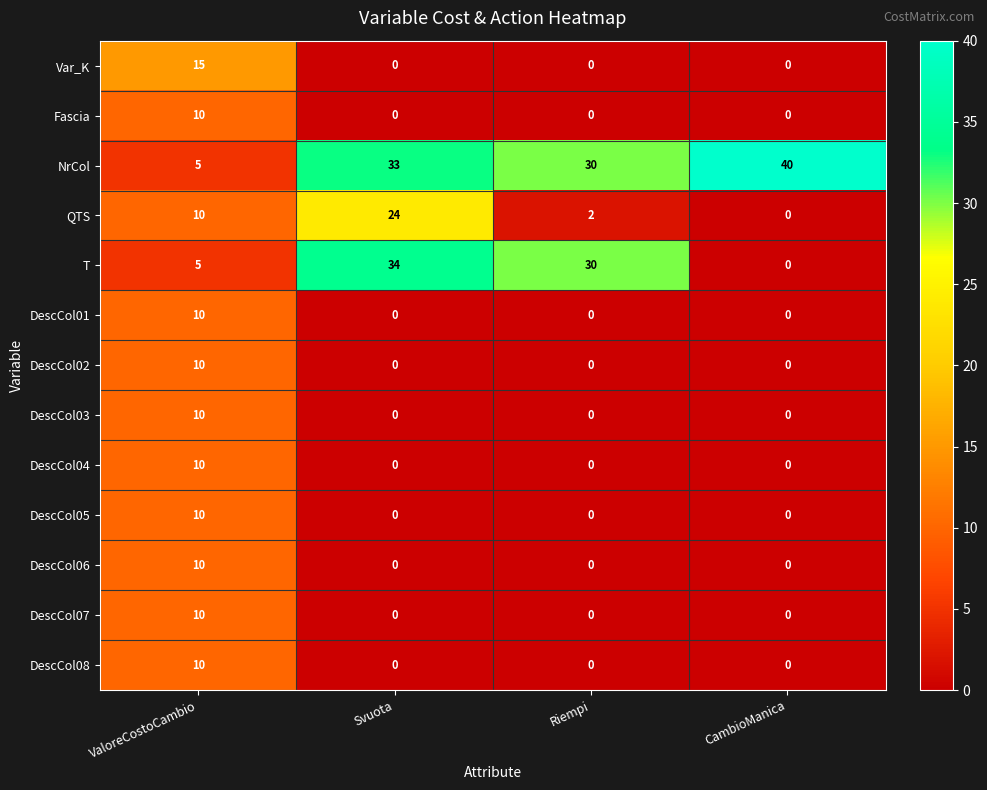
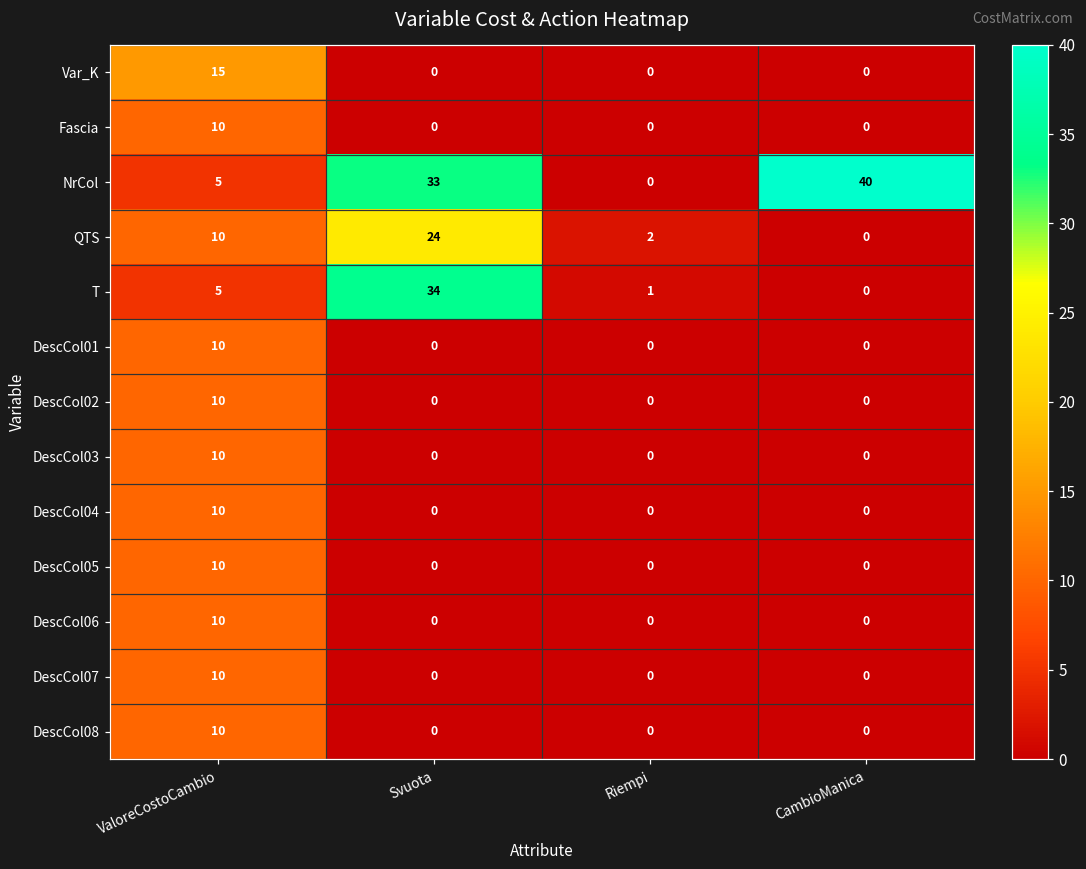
  {
    "Var_K": {
      "ValoreCostoCambio": 15,
      "Svuota": 0,
      "Riempi": 0,
      "CambioManica": 0
    },
    "Fascia": {
      "ValoreCostoCambio": 10,
      "Svuota": 0,
      "Riempi": 0,
      "CambioManica": 0
    },
    "NrCol": {
      "ValoreCostoCambio": 5,
      "Svuota": 33,
-     "Riempi": 30,
+     "Riempi": 0,
      "CambioManica": 40
    },
    "QTS": {
      "ValoreCostoCambio": 10,
      "Svuota": 24,
      "Riempi": 2,
      "CambioManica": 0
    },
    "T": {
      "ValoreCostoCambio": 5,
      "Svuota": 34,
-     "Riempi": 30,
+     "Riempi": 1,
      "CambioManica": 0
    },
    "DescCol01": {
      "ValoreCostoCambio": 10,
      "Svuota": 0,
      "Riempi": 0,
      "CambioManica": 0
    },
    "DescCol02": {
      "ValoreCostoCambio": 10,
      "Svuota": 0,
      "Riempi": 0,
      "CambioManica": 0
    },
    "DescCol03": {
      "ValoreCostoCambio": 10,
      "Svuota": 0,
      "Riempi": 0,
      "CambioManica": 0
    },
    "DescCol04": {
      "ValoreCostoCambio": 10,
      "Svuota": 0,
      "Riempi": 0,
      "CambioManica": 0
    },
    "DescCol05": {
      "ValoreCostoCambio": 10,
      "Svuota": 0,
      "Riempi": 0,
      "CambioManica": 0
    },
    "DescCol06": {
      "ValoreCostoCambio": 10,
      "Svuota": 0,
      "Riempi": 0,
      "CambioManica": 0
    },
    "DescCol07": {
      "ValoreCostoCambio": 10,
      "Svuota": 0,
      "Riempi": 0,
      "CambioManica": 0
    },
    "DescCol08": {
      "ValoreCostoCambio": 10,
      "Svuota": 0,
      "Riempi": 0,
      "CambioManica": 0
    }
  }
